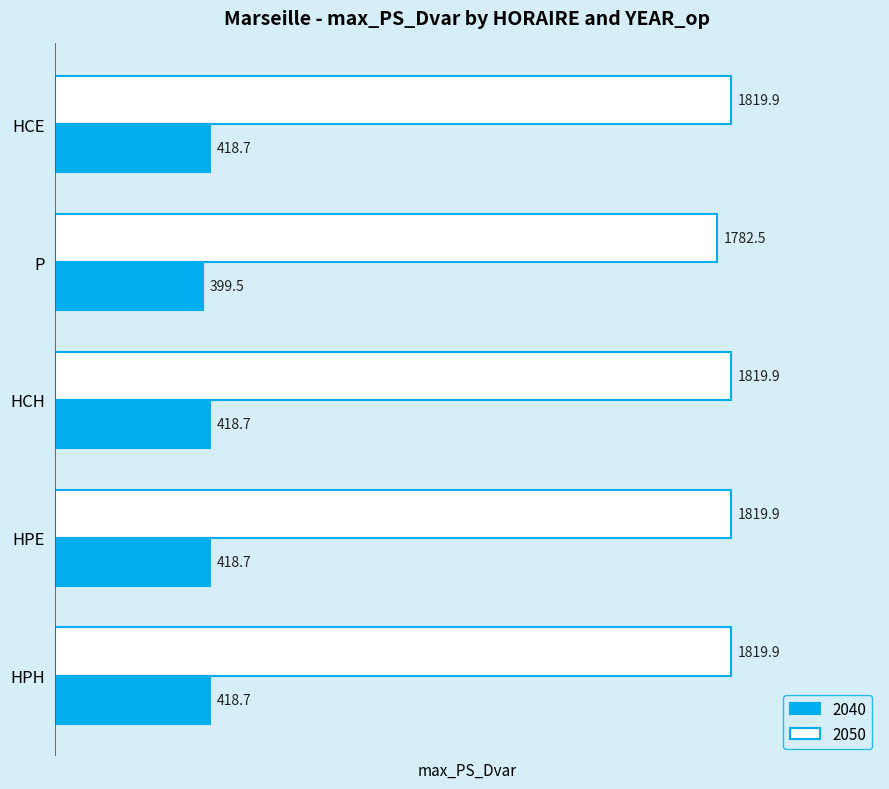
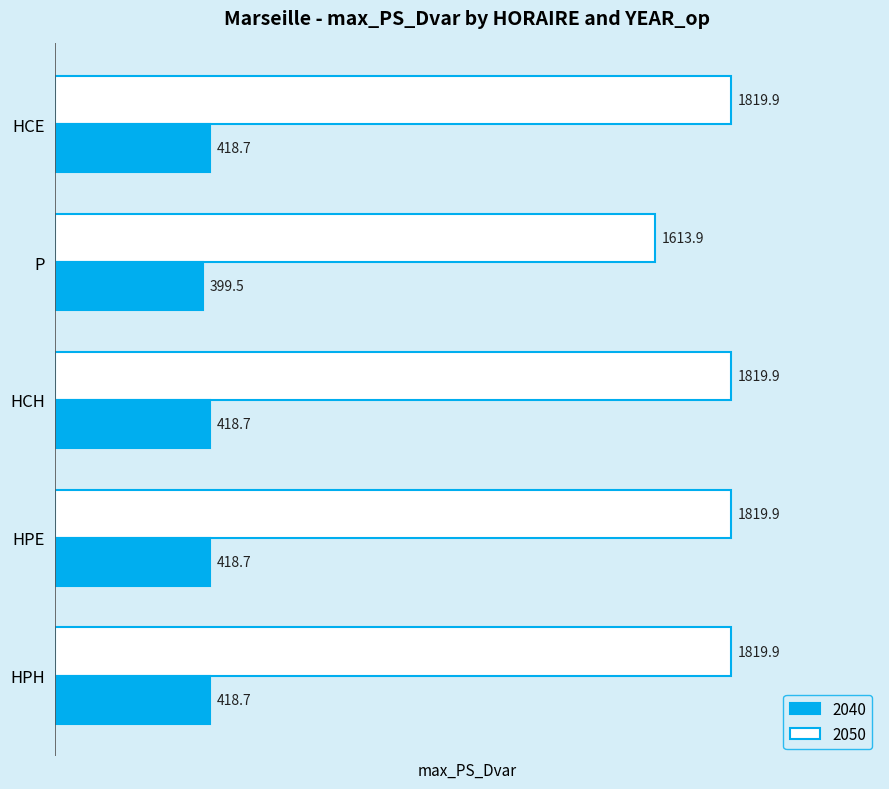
  {
    "2050": {
      "HCE": 1819.9,
-     "P": 1782.5,
+     "P": 1613.9,
      "HCH": 1819.9,
      "HPE": 1819.9,
      "HPH": 1819.9
    },
    "2040": {
      "HCE": 418.7,
      "P": 399.5,
      "HCH": 418.7,
      "HPE": 418.7,
      "HPH": 418.7
    }
  }
